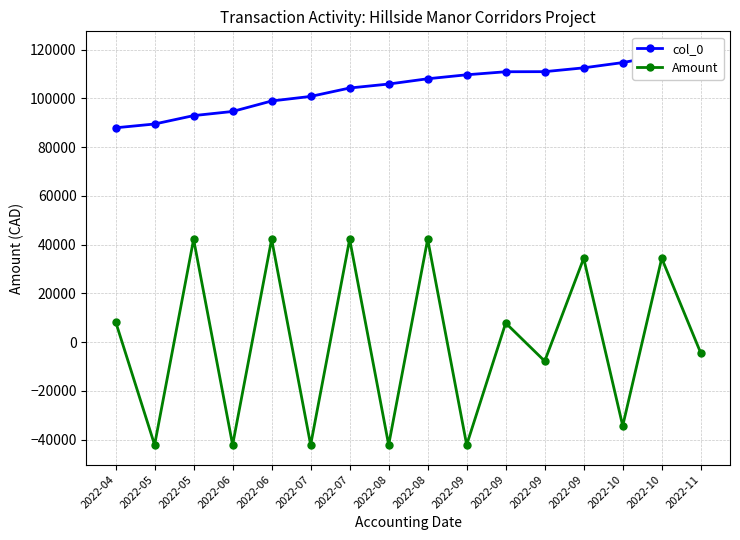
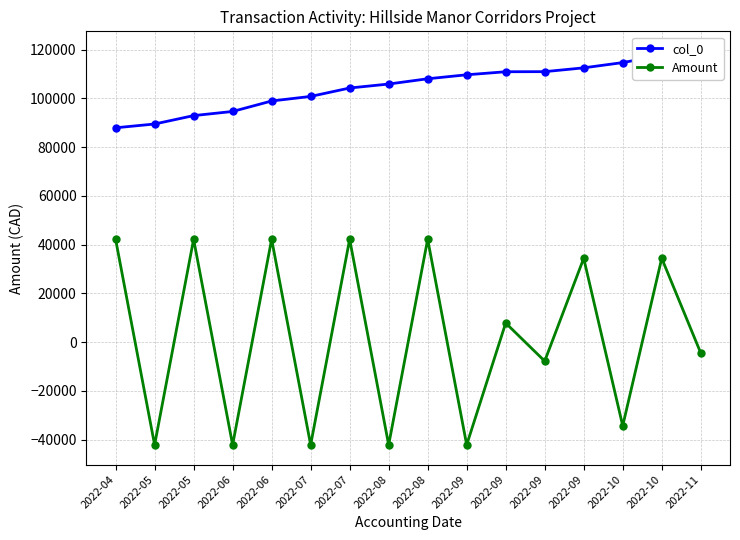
  {
    "col_0": {
      "2022-04": 88000
    },
    "Amount": {
-     "2022-04": 8000,
+     "2022-04": 42000,
      "2022-11": -4000
    }
  }
